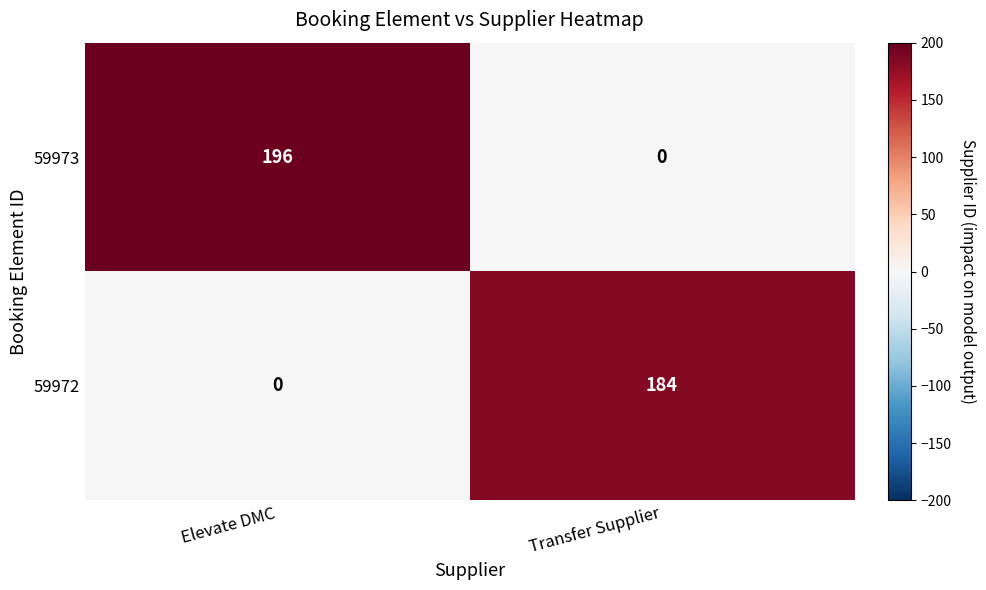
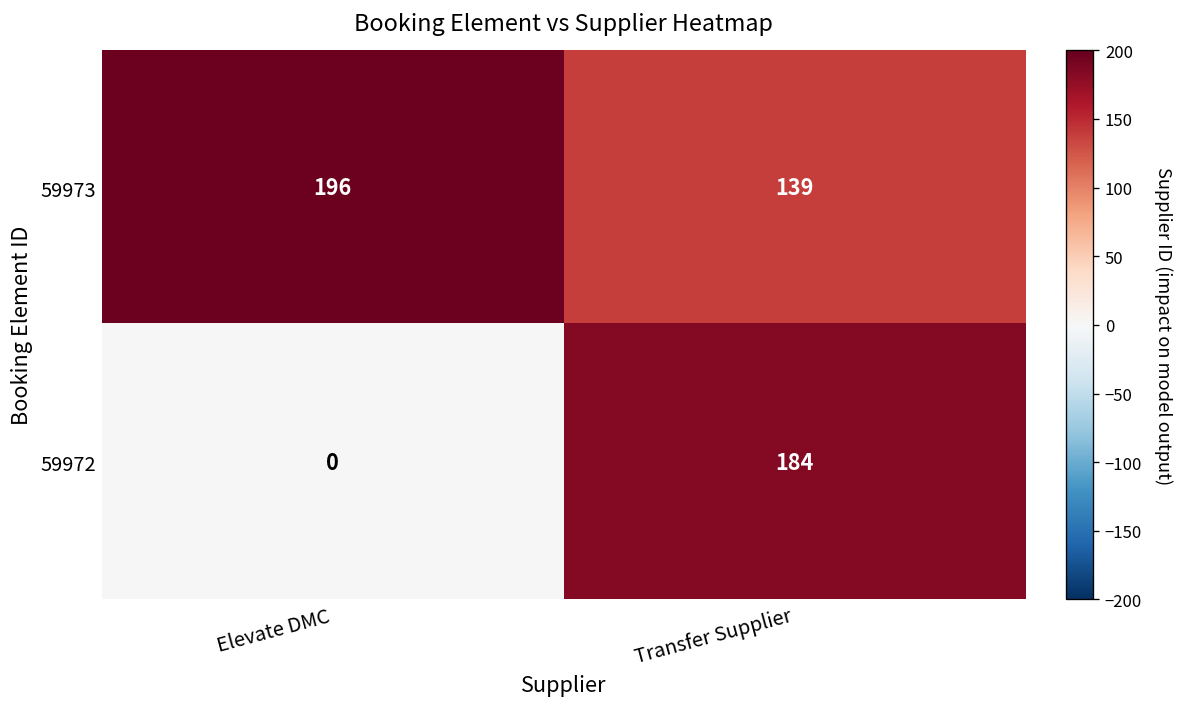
  {
    "59973": {
      "Elevate DMC": 196,
-     "Transfer Supplier": 0
+     "Transfer Supplier": 139
    },
    "59972": {
      "Elevate DMC": 0,
      "Transfer Supplier": 184
    }
  }
